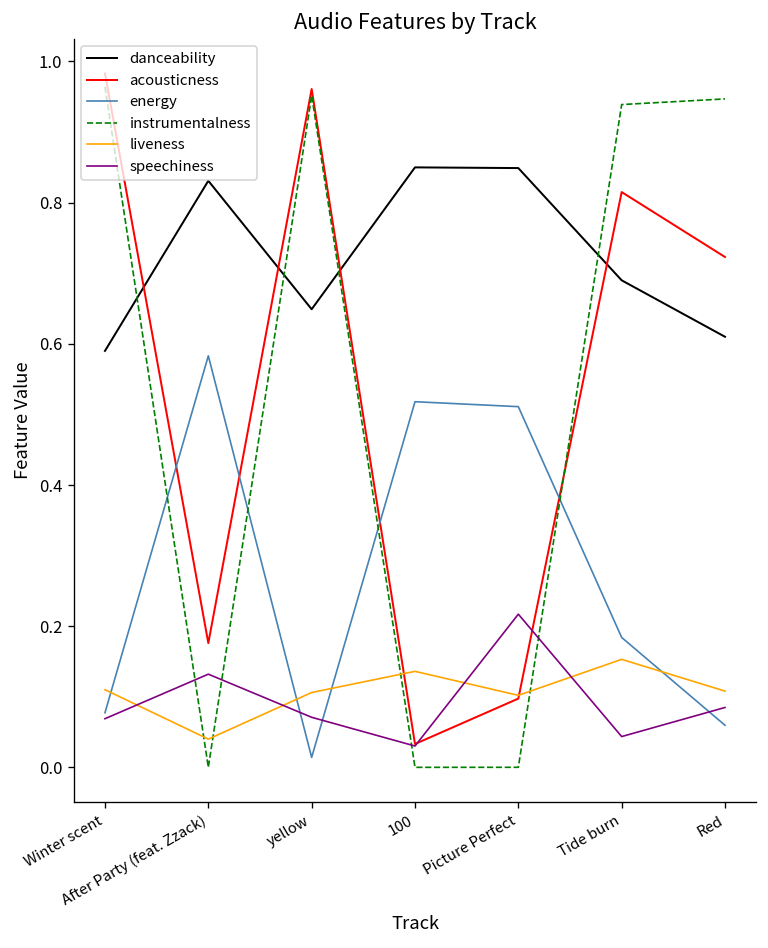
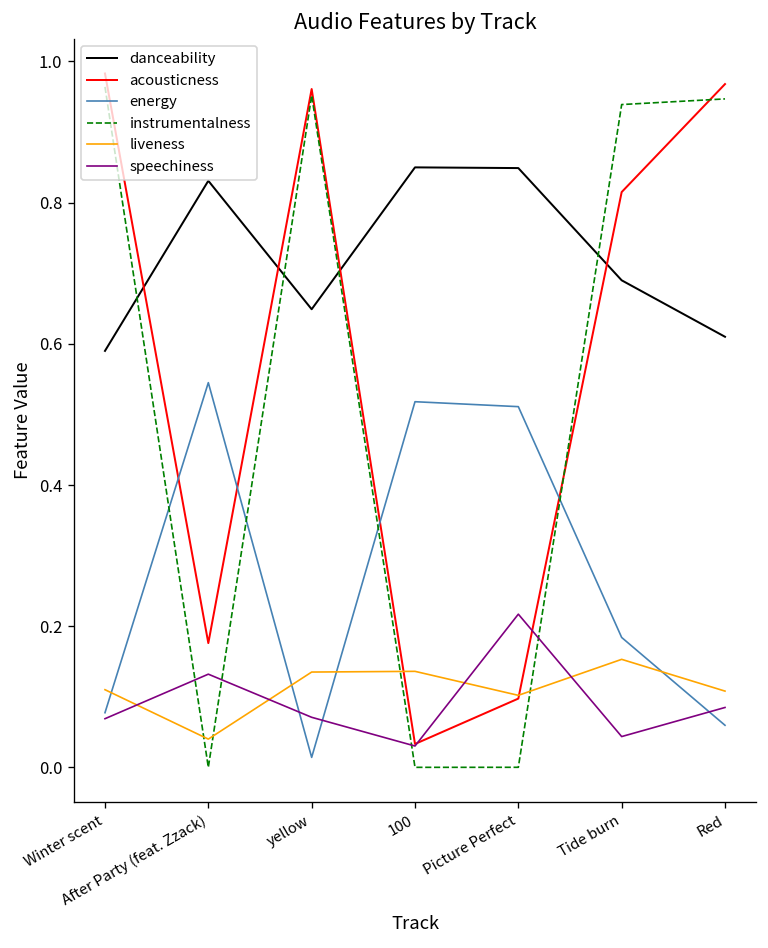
  {
    "danceability": {
      "Winter scent": 0.59,
      "yellow": 0.65,
      "100": 0.85,
      "Picture Perfect": 0.85,
      "Tide burn": 0.69,
      "Red": 0.61
    },
    "acousticness": {
      "After Party (feat. Zzack)": 0.18,
      "yellow": 0.96,
      "Picture Perfect": 0.10,
      "Tide burn": 0.82,
-     "Red": 0.72
+     "Red": 0.97
    },
    "energy": {
      "Winter scent": 0.08,
-     "After Party (feat. Zzack)": 0.58,
+     "After Party (feat. Zzack)": 0.55,
      "yellow": 0.01,
      "100": 0.52,
      "Picture Perfect": 0.51,
      "Tide burn": 0.18,
      "Red": 0.06
    },
    "instrumentalness": {
      "After Party (feat. Zzack)": 0.00,
      "yellow": 0.95,
      "100": 0.00,
      "Picture Perfect": 0.00,
      "Tide burn": 0.94,
      "Red": 0.95
    },
    "liveness": {
      "Winter scent": 0.11,
      "After Party (feat. Zzack)": 0.04,
-     "yellow": 0.11,
+     "yellow": 0.14,
      "100": 0.14,
      "Picture Perfect": 0.10,
      "Tide burn": 0.15,
      "Red": 0.11
    },
    "speechiness": {
      "Winter scent": 0.07,
      "After Party (feat. Zzack)": 0.13,
      "yellow": 0.07,
      "Picture Perfect": 0.22,
      "Tide burn": 0.04,
      "Red": 0.08
    }
  }
